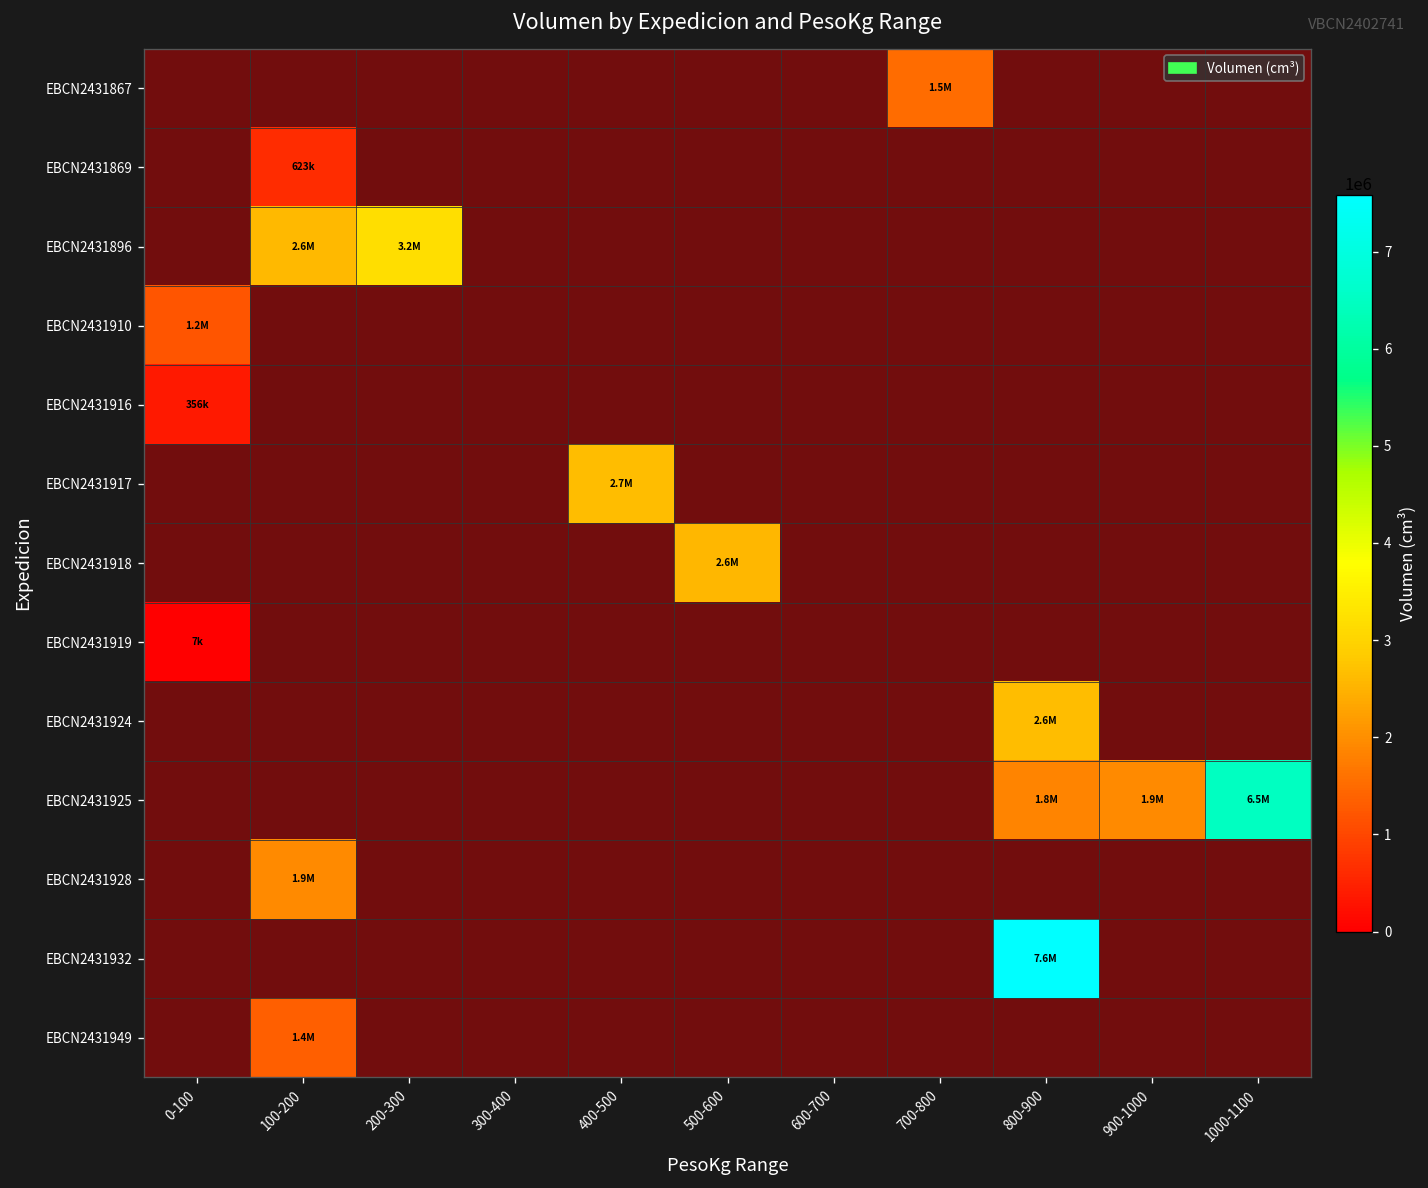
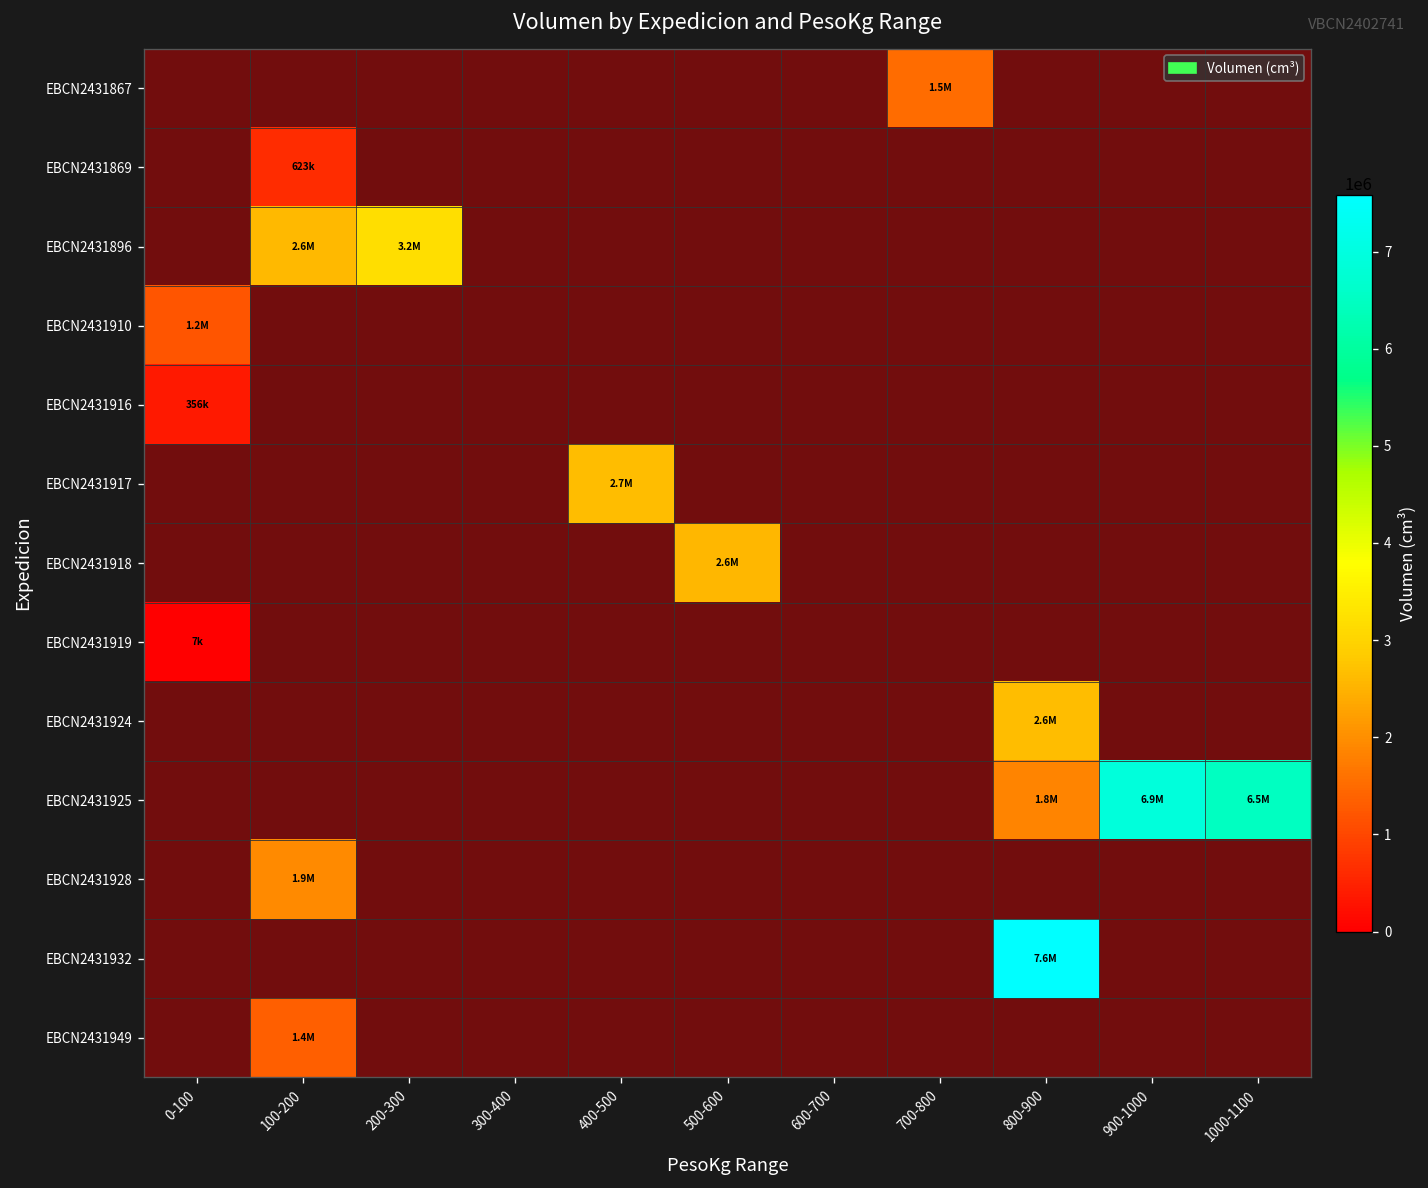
  {
    "EBCN2431867": {
      "700-800": "1.5M"
    },
    "EBCN2431869": {
      "100-200": "623k"
    },
    "EBCN2431896": {
      "100-200": "2.6M",
      "200-300": "3.2M"
    },
    "EBCN2431910": {
      "0-100": "1.2M"
    },
    "EBCN2431916": {
      "0-100": "356k"
    },
    "EBCN2431917": {
      "400-500": "2.7M"
    },
    "EBCN2431918": {
      "500-600": "2.6M"
    },
    "EBCN2431919": {
      "0-100": "7k"
    },
    "EBCN2431924": {
      "800-900": "2.6M"
    },
    "EBCN2431925": {
      "800-900": "1.8M",
-     "900-1000": "1.9M",
+     "900-1000": "6.9M",
      "1000-1100": "6.5M"
    },
    "EBCN2431928": {
      "100-200": "1.9M"
    },
    "EBCN2431932": {
      "800-900": "7.6M"
    },
    "EBCN2431949": {
      "100-200": "1.4M"
    }
  }
